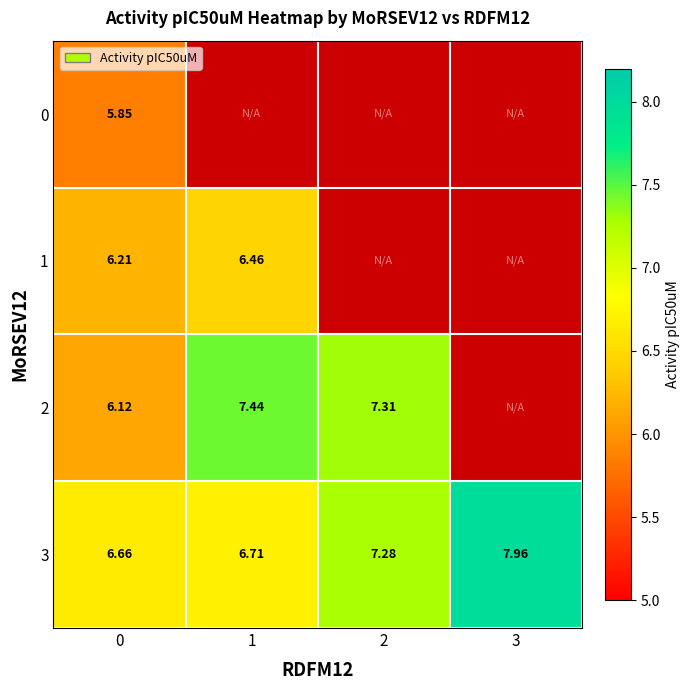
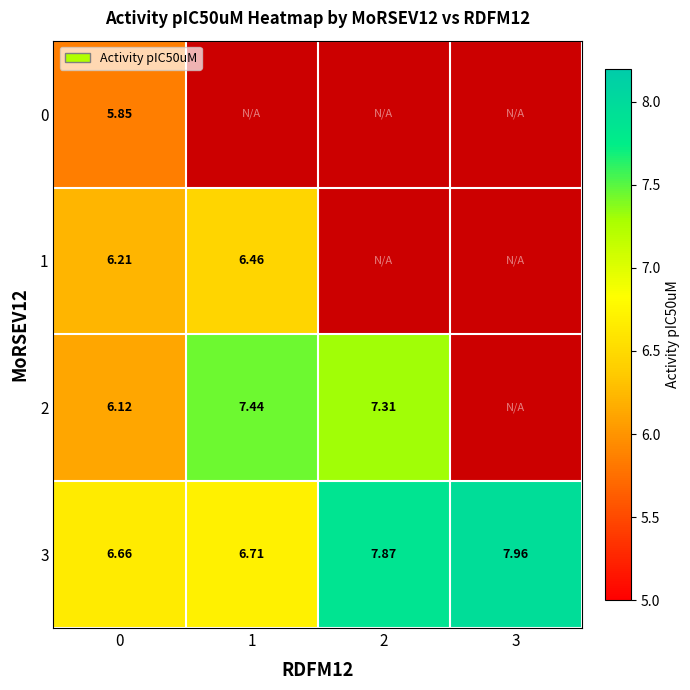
  {
    "0": {
      "0": 5.85
    },
    "1": {
      "0": 6.21,
      "1": 6.46
    },
    "2": {
      "0": 6.12,
      "1": 7.44,
      "2": 7.31
    },
    "3": {
      "0": 6.66,
      "1": 6.71,
-     "2": 7.28,
+     "2": 7.87,
      "3": 7.96
    }
  }
